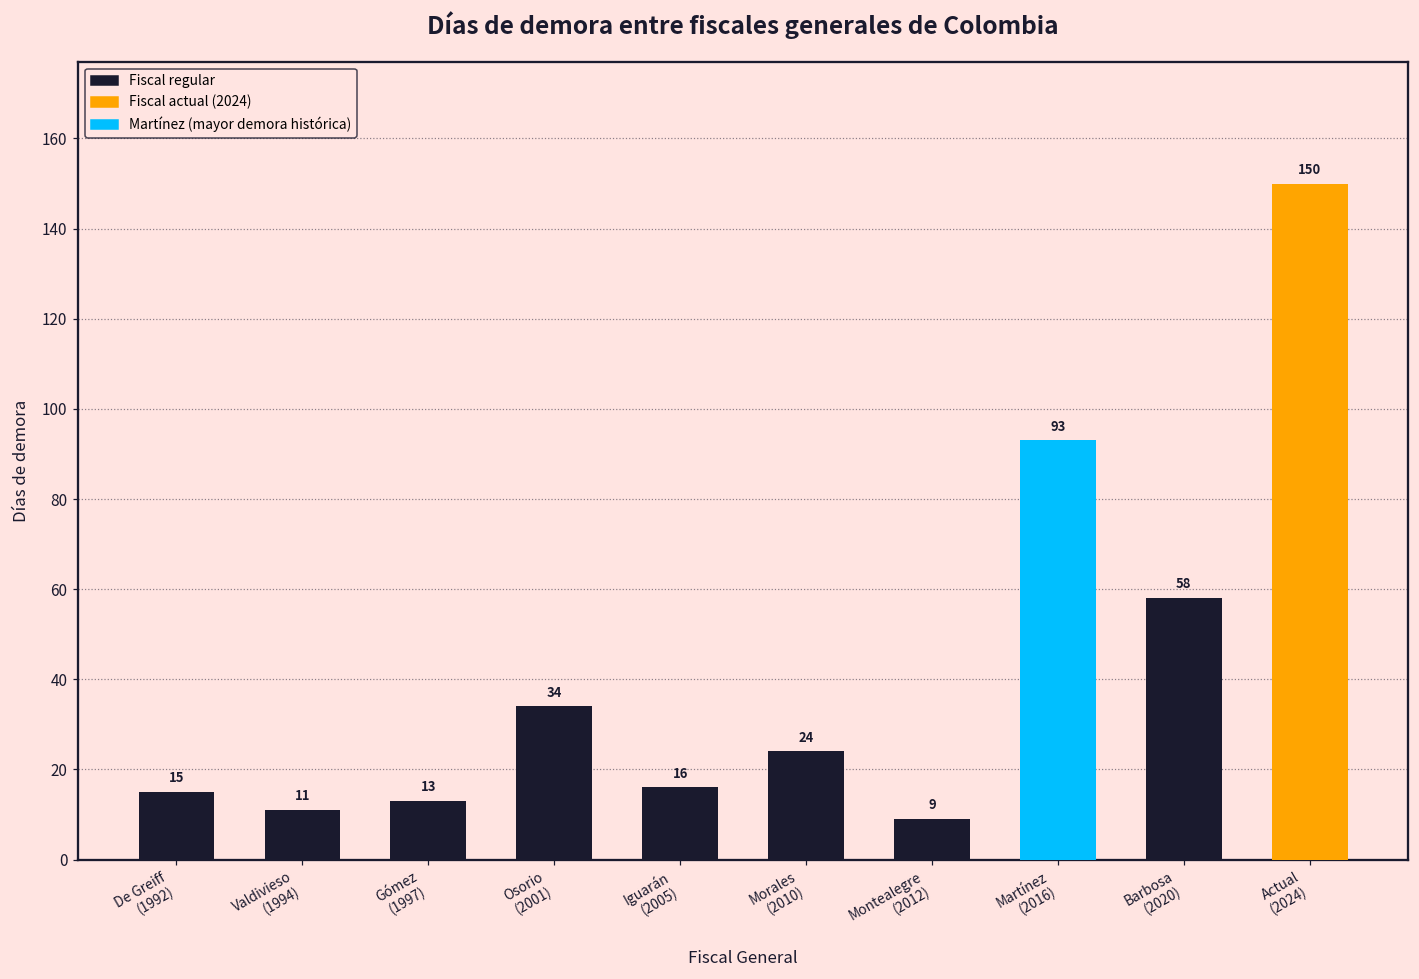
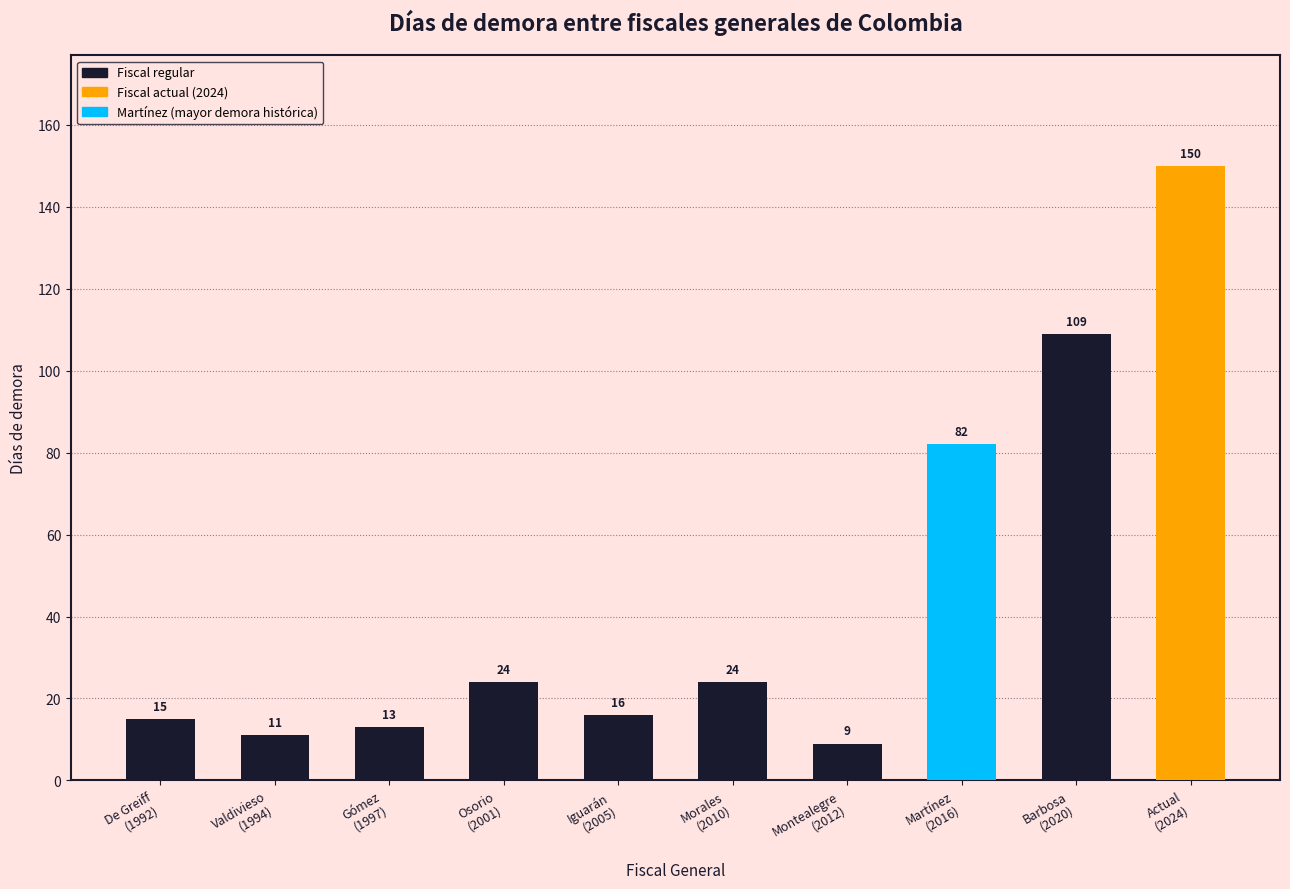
  {
    "De Greiff (1992)": 15,
    "Valdivieso (1994)": 11,
    "Gómez (1997)": 13,
-   "Osorio (2001)": 34,
+   "Osorio (2001)": 24,
    "Iguarán (2005)": 16,
    "Morales (2010)": 24,
    "Montealegre (2012)": 9,
-   "Martínez (2016)": 93,
-   "Barbosa (2020)": 58,
+   "Martínez (2016)": 82,
+   "Barbosa (2020)": 109,
    "Actual (2024)": 150
  }
